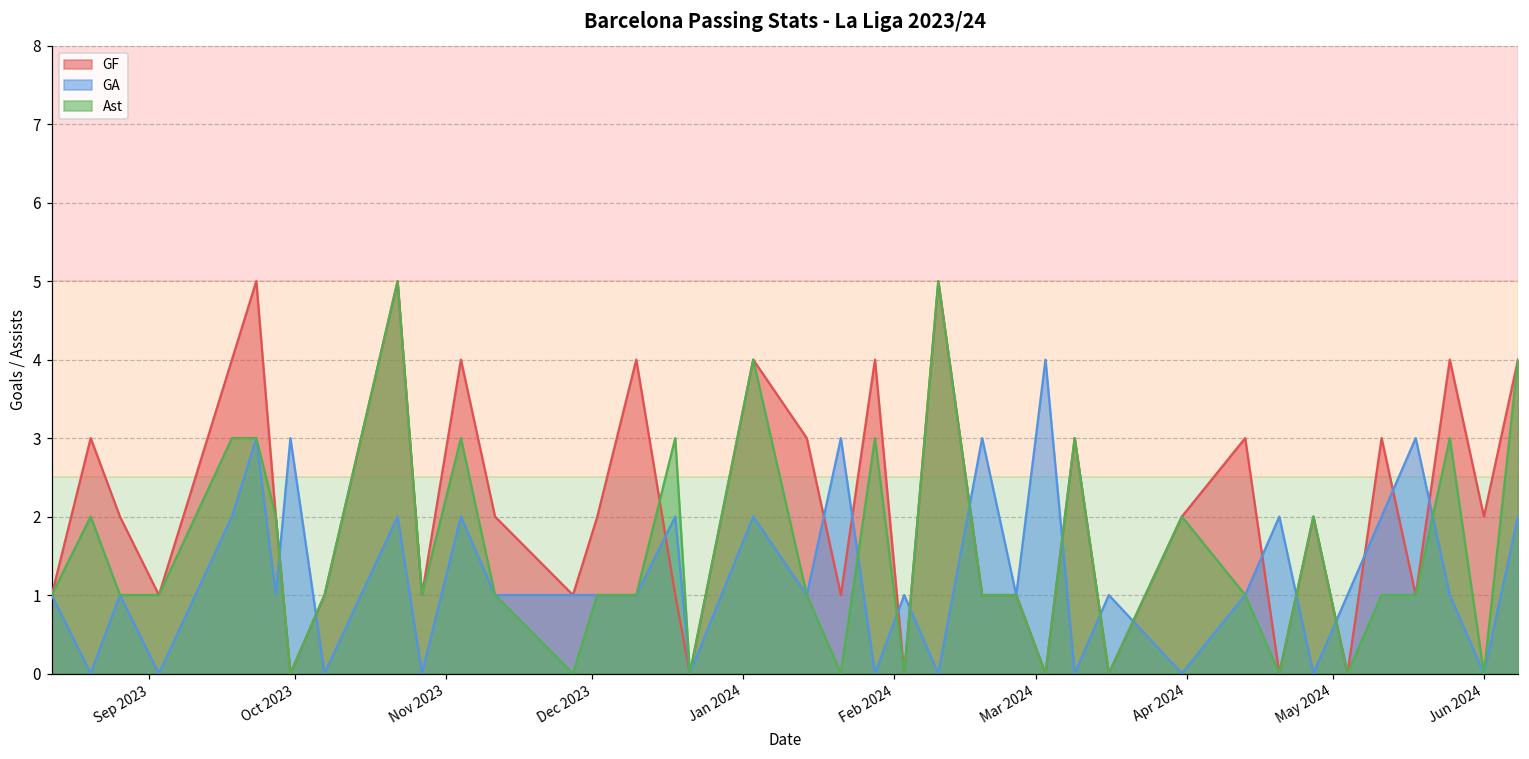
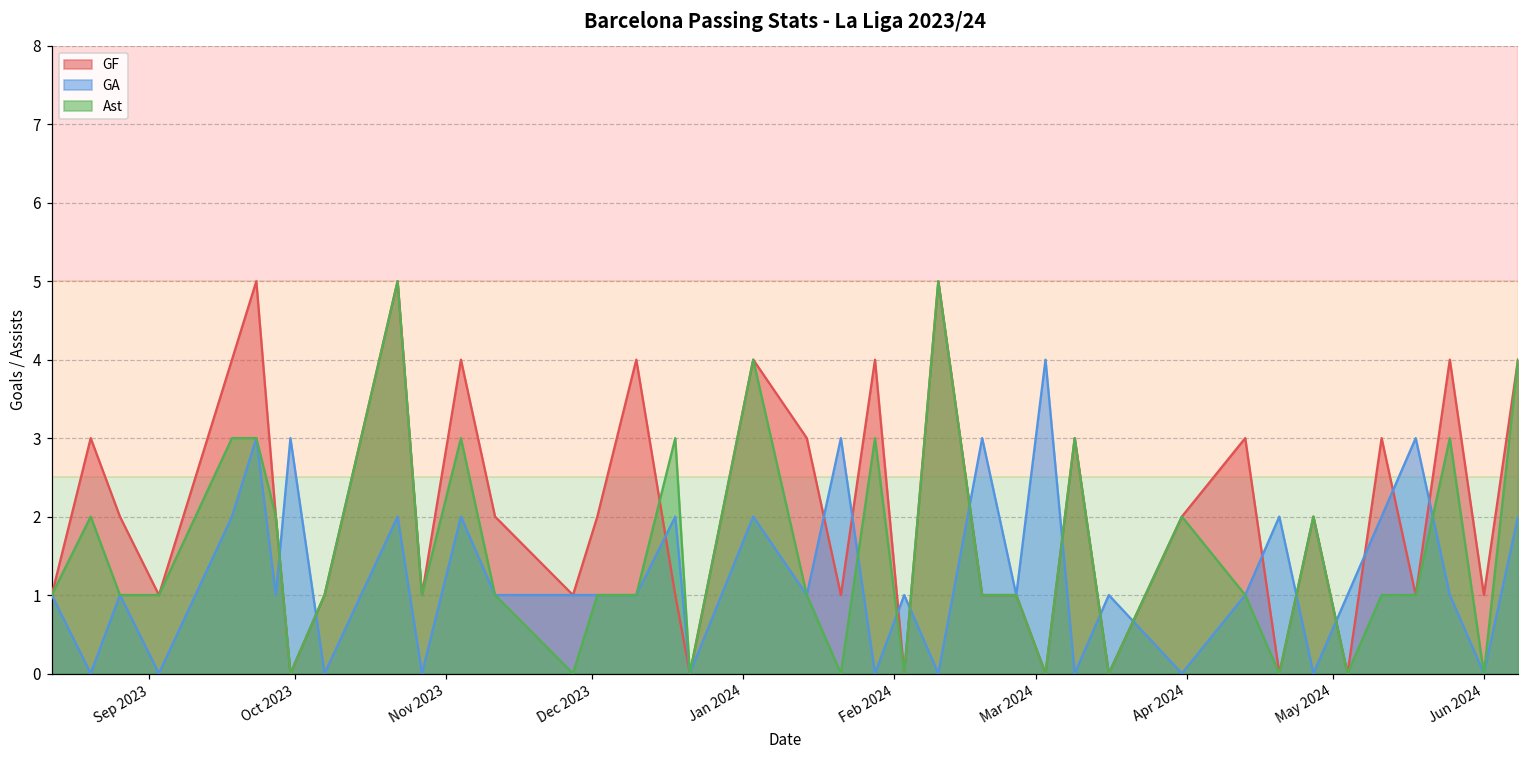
  {
    "GF": {
-     "Jun 2024": 2
+     "Jun 2024": 1
    }
  }
